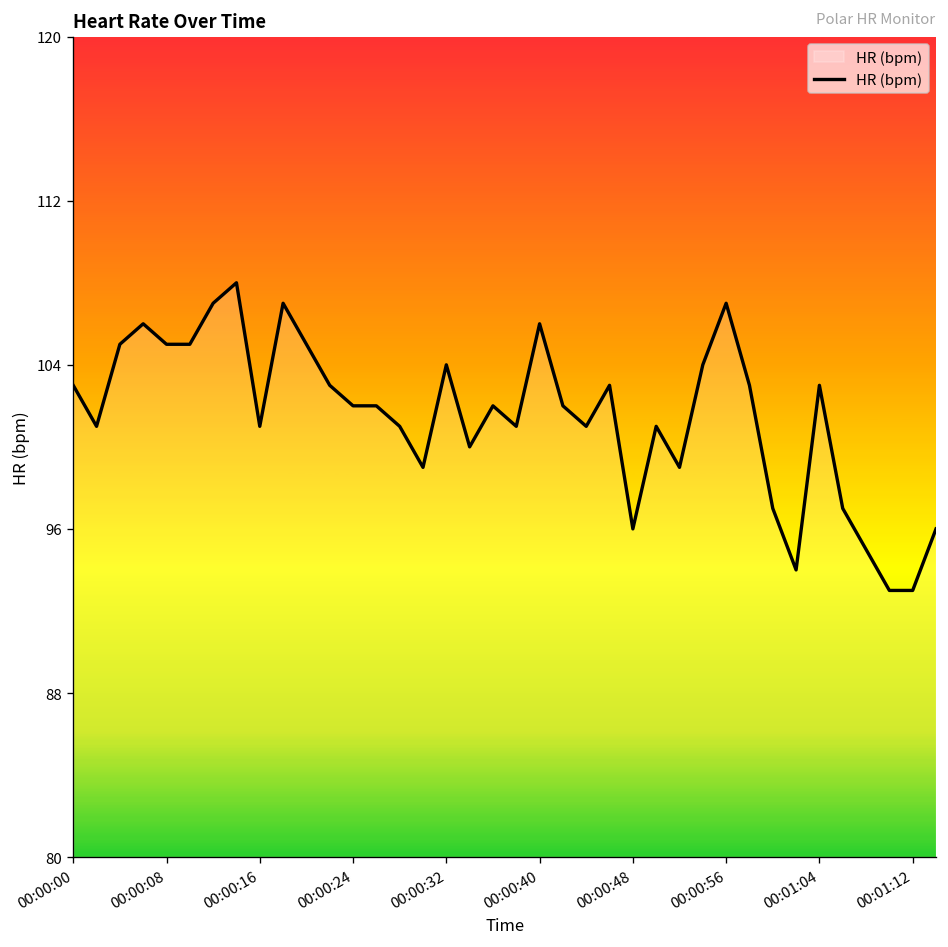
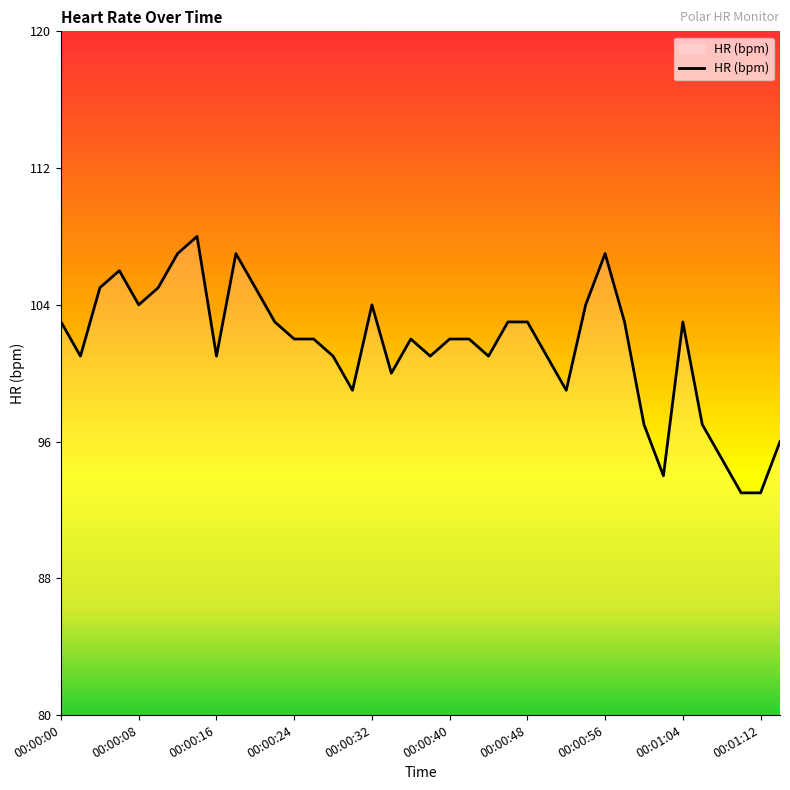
  {
    "00:00:00": 103,
-   "00:00:08": 105,
+   "00:00:08": 104,
    "00:00:16": 101,
    "00:00:24": 102,
    "00:00:32": 104,
-   "00:00:40": 106,
-   "00:00:48": 96,
+   "00:00:40": 102,
+   "00:00:48": 103,
    "00:00:56": 107,
    "00:01:04": 103,
    "00:01:12": 93
  }
